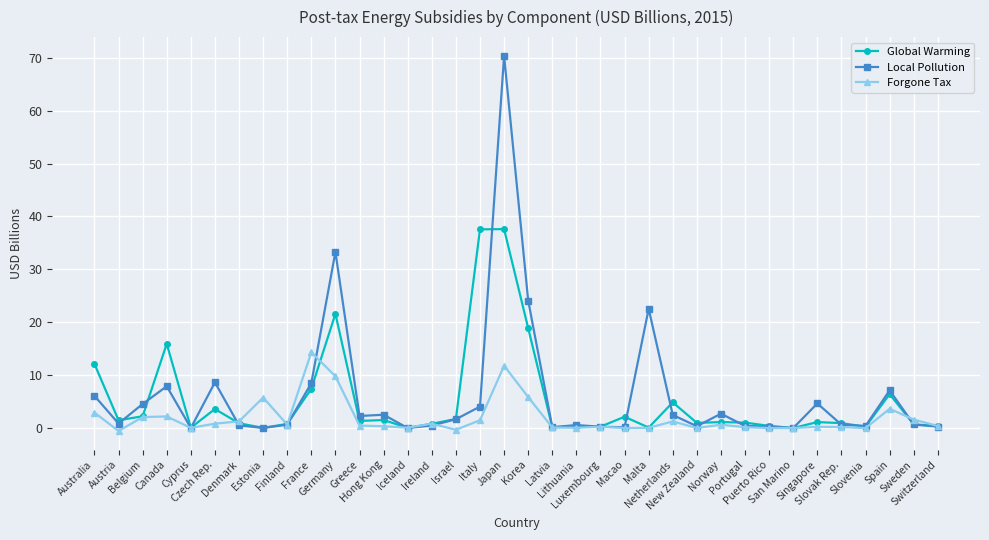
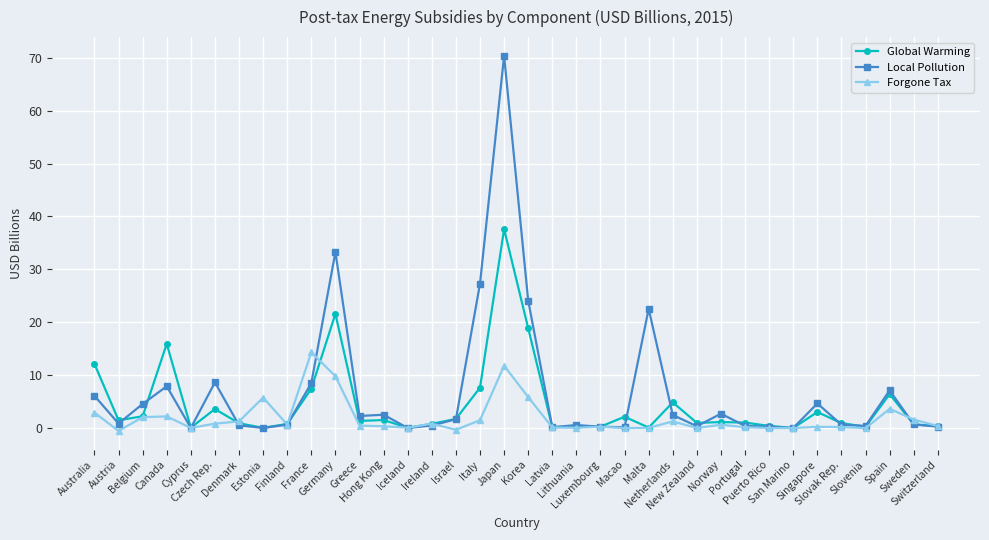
  {
    "Global Warming": {
      "Australia": 12,
      "Austria": 1,
      "Canada": 16,
      "Czech Rep.": 4,
      "France": 7,
      "Germany": 22,
      "Greece": 1,
      "Hong Kong": 2,
-     "Italy": 38,
+     "Italy": 8,
      "Japan": 38,
      "Korea": 19,
      "Macao": 2,
      "Netherlands": 5,
      "New Zealand": 1,
      "Norway": 1,
      "Portugal": 1,
-     "Singapore": 1,
+     "Singapore": 3,
      "Spain": 6
    },
    "Local Pollution": {
      "Australia": 6,
      "Austria": 1,
      "Belgium": 5,
      "Canada": 8,
      "Czech Rep.": 9,
      "France": 8,
      "Germany": 33,
      "Greece": 2,
      "Hong Kong": 3,
-     "Italy": 4,
+     "Italy": 27,
      "Japan": 70,
      "Korea": 24,
      "Malta": 23,
      "Netherlands": 2,
      "Norway": 3,
      "Singapore": 5,
      "Spain": 7
    },
    "Forgone Tax": {
      "Australia": 3,
      "Austria": -1,
      "Canada": 2,
      "Czech Rep.": 1,
      "Estonia": 6,
      "France": 14,
      "Germany": 10,
      "Greece": 0,
      "Hong Kong": 0,
      "Israel": 0,
      "Italy": 1,
      "Japan": 12,
      "Korea": 6,
      "Netherlands": 1,
      "Norway": 1,
      "Singapore": 0,
      "Spain": 4,
      "Sweden": 2
    }
  }
